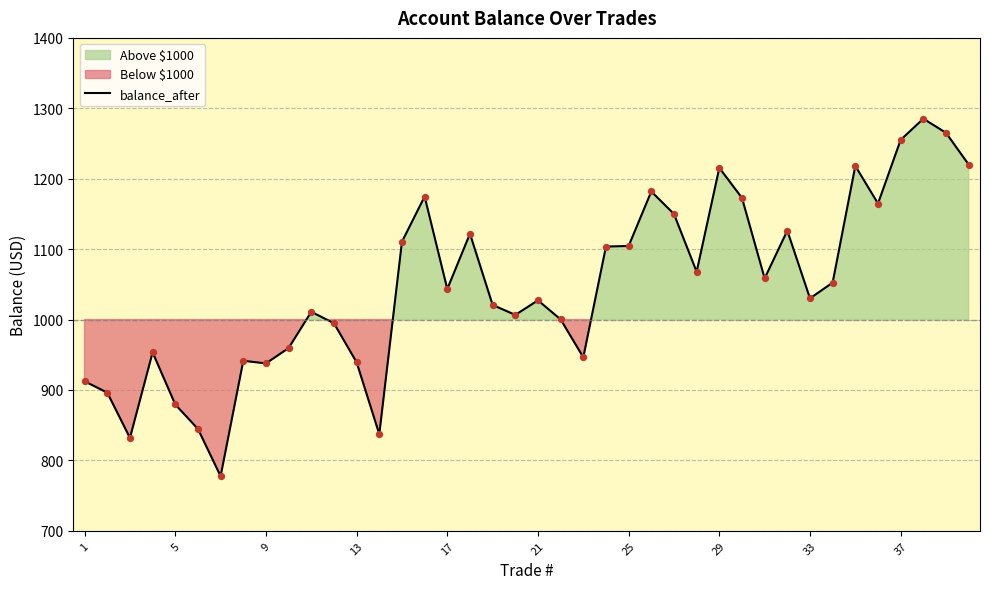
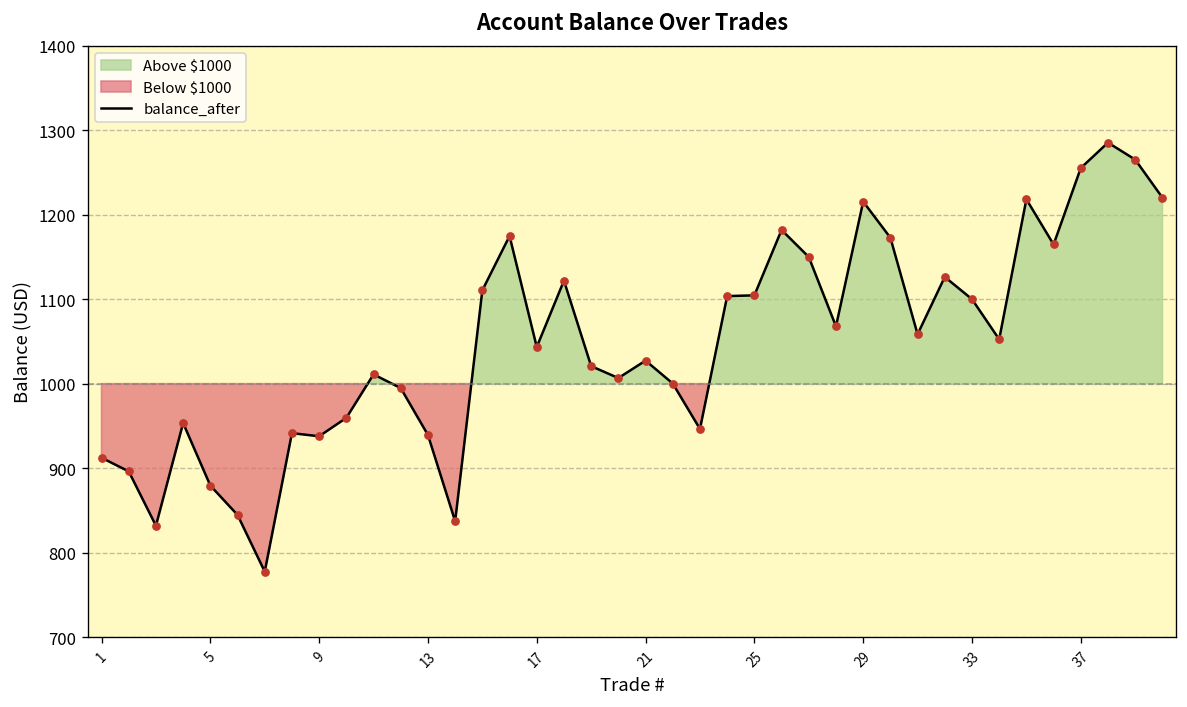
  {
    "1": 910,
    "5": 880,
    "9": 940,
    "13": 940,
    "17": 1040,
    "21": 1030,
    "25": 1100,
    "29": 1220,
-   "33": 1030,
+   "33": 1100,
    "37": 1260
  }
